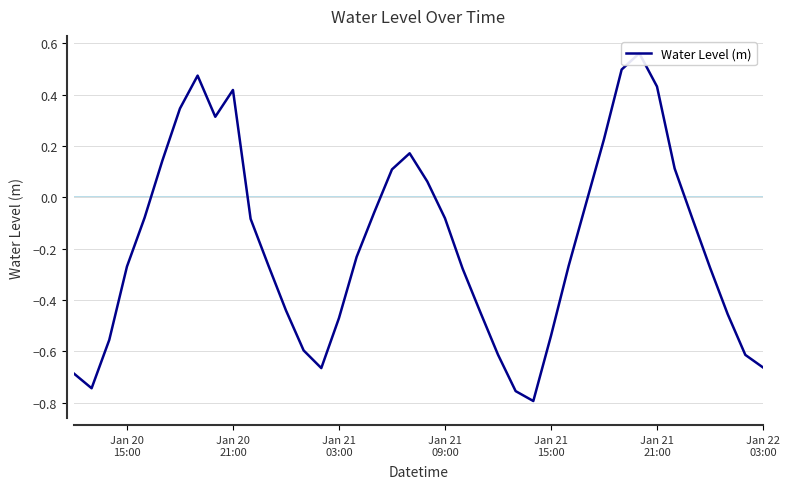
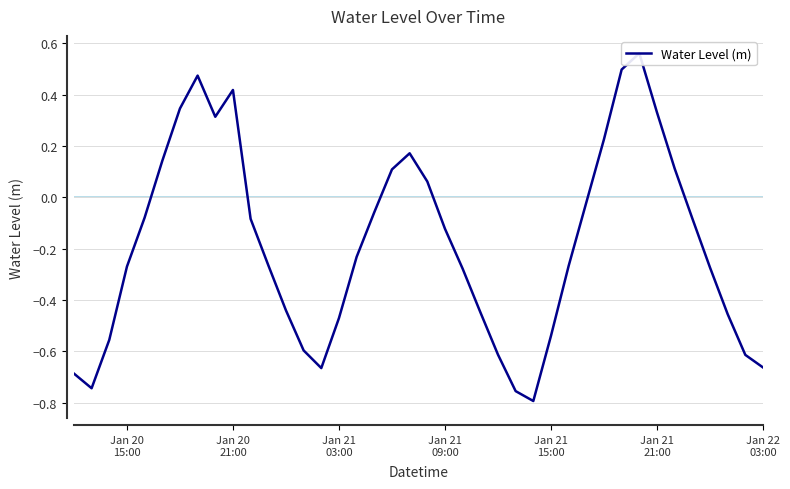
  {
    "Jan 20 15:00": -0.27,
    "Jan 20 21:00": 0.42,
    "Jan 21 03:00": -0.47,
-   "Jan 21 09:00": -0.08,
+   "Jan 21 09:00": -0.12,
    "Jan 21 15:00": -0.54,
-   "Jan 21 21:00": 0.43,
+   "Jan 21 21:00": 0.33,
    "Jan 22 03:00": -0.66
  }
